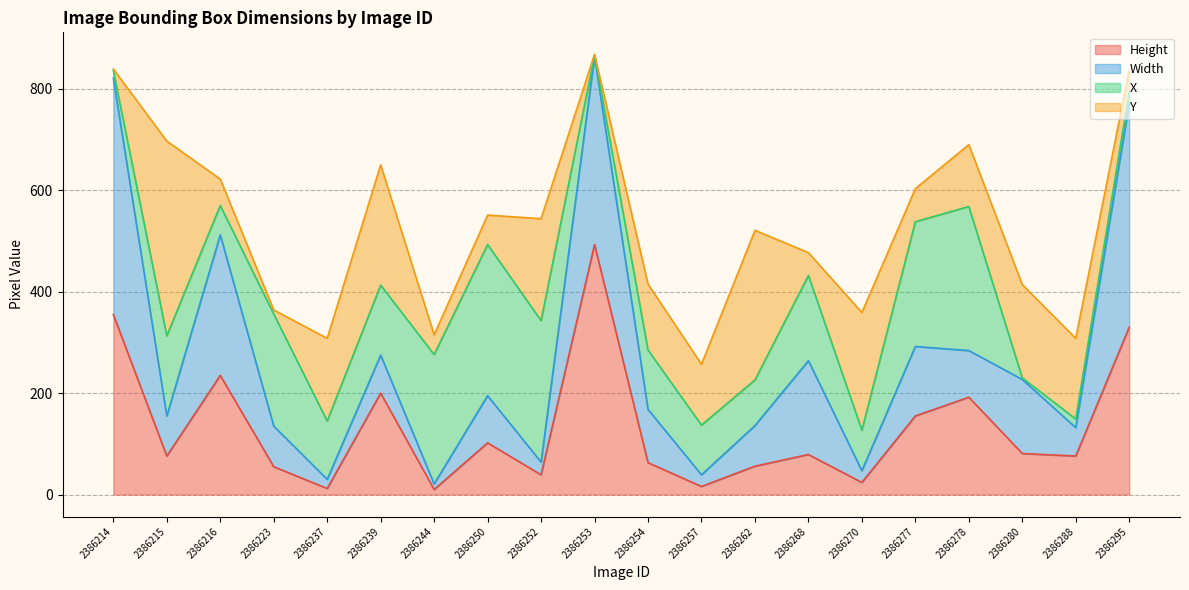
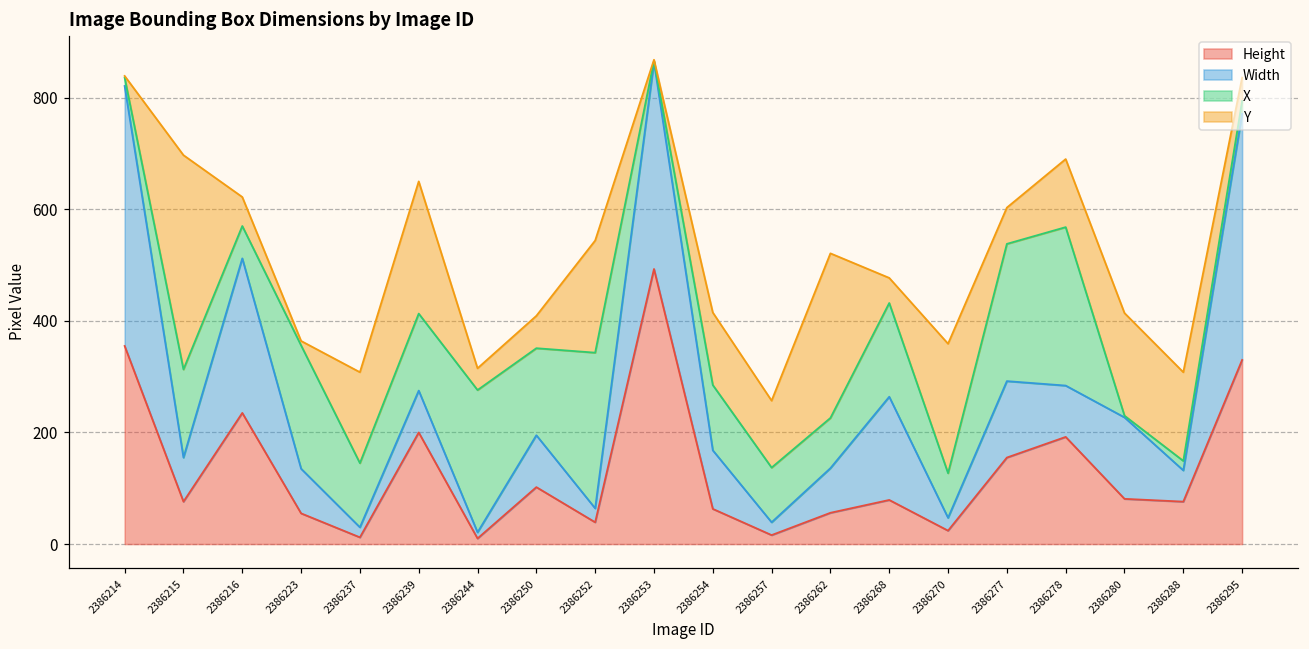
  {
    "Height": {
      "2386214": 360,
      "2386215": 80,
      "2386216": 240,
      "2386223": 60,
      "2386237": 10,
      "2386239": 200,
      "2386244": 10,
      "2386250": 100,
      "2386252": 40,
      "2386253": 490,
      "2386254": 60,
      "2386257": 20,
      "2386262": 60,
      "2386268": 80,
      "2386270": 20,
      "2386277": 160,
      "2386278": 190,
      "2386280": 80,
      "2386288": 80,
      "2386295": 330
    },
    "Width": {
      "2386214": 470,
      "2386215": 80,
      "2386216": 280,
      "2386223": 80,
      "2386237": 20,
      "2386239": 80,
      "2386244": 10,
      "2386250": 90,
      "2386252": 30,
      "2386254": 110,
      "2386257": 20,
      "2386262": 80,
      "2386268": 190,
      "2386270": 20,
      "2386277": 140,
      "2386278": 90,
      "2386288": 60
    },
    "X": {
      "2386215": 160,
      "2386216": 60,
      "2386223": 220,
      "2386237": 120,
      "2386239": 140,
      "2386244": 260,
-     "2386250": 300,
+     "2386250": 160,
      "2386252": 280,
      "2386254": 120,
      "2386257": 100,
      "2386262": 90,
      "2386268": 170,
      "2386270": 80,
      "2386277": 250,
      "2386278": 280,
      "2386288": 20
    },
    "Y": {
      "2386215": 380,
      "2386216": 50,
      "2386223": 10,
      "2386237": 160,
      "2386239": 240,
      "2386244": 40,
      "2386250": 60,
      "2386252": 200,
      "2386254": 130,
      "2386257": 120,
      "2386262": 300,
      "2386268": 50,
      "2386270": 230,
      "2386277": 70,
      "2386278": 120,
      "2386280": 180,
      "2386288": 160
    }
  }
